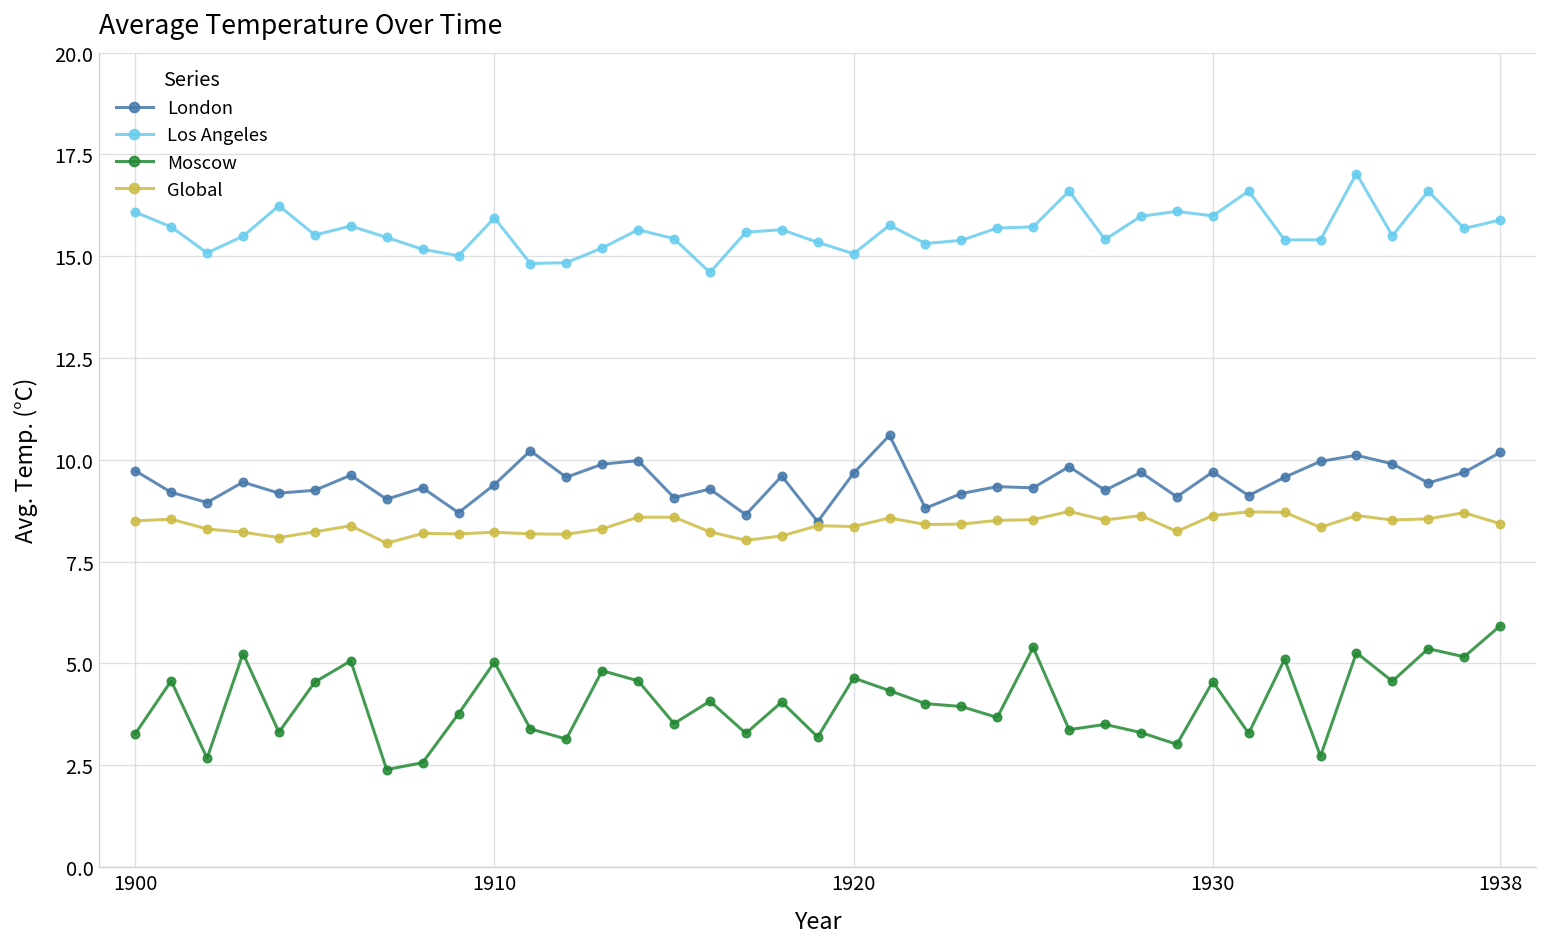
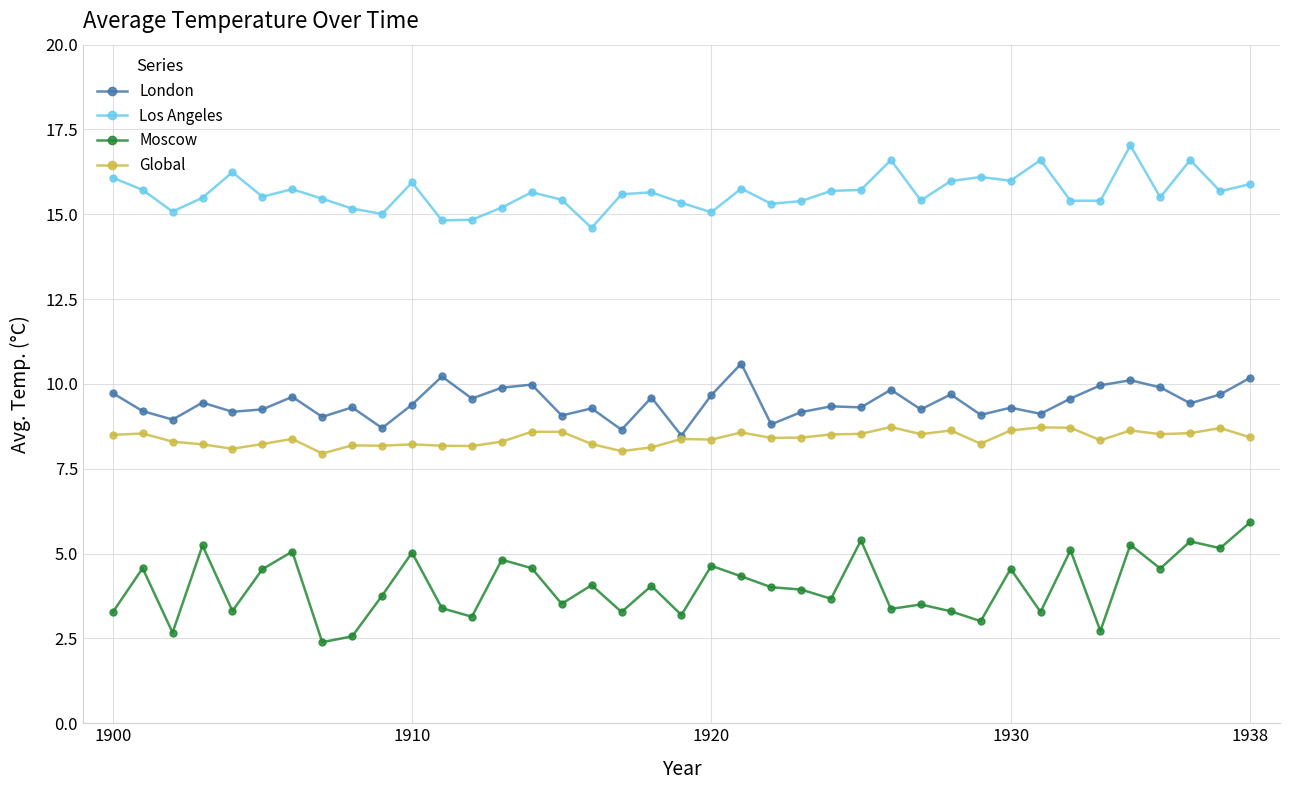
  {
    "London": {
      "1900": 9.7,
      "1910": 9.4,
      "1920": 9.7,
-     "1930": 9.7,
+     "1930": 9.3,
      "1938": 10.2
    },
    "Los Angeles": {
      "1900": 16.1,
      "1910": 15.9,
      "1920": 15.1,
      "1930": 16.0,
      "1938": 15.9
    },
    "Moscow": {
      "1900": 3.3,
      "1910": 5.0,
      "1920": 4.6,
      "1930": 4.6,
      "1938": 5.9
    },
    "Global": {
      "1900": 8.5,
      "1910": 8.2,
      "1920": 8.4,
      "1930": 8.6,
      "1938": 8.4
    }
  }
